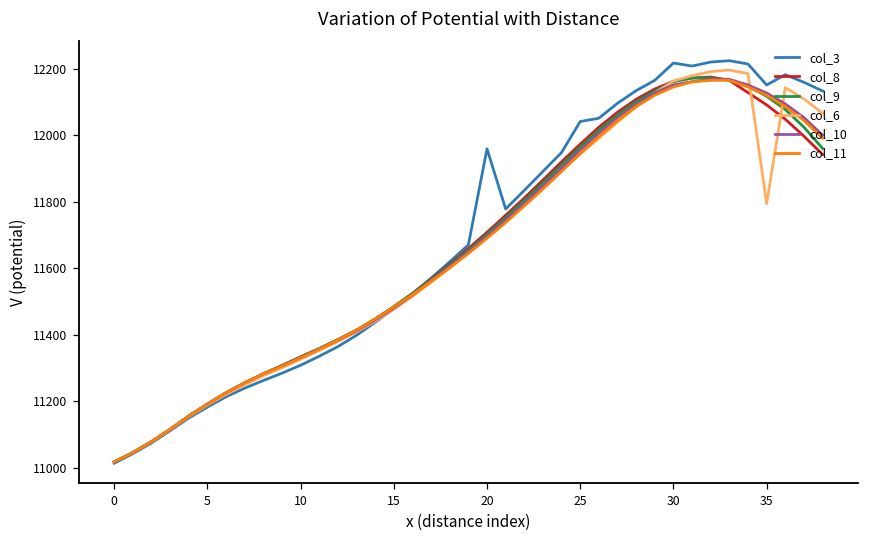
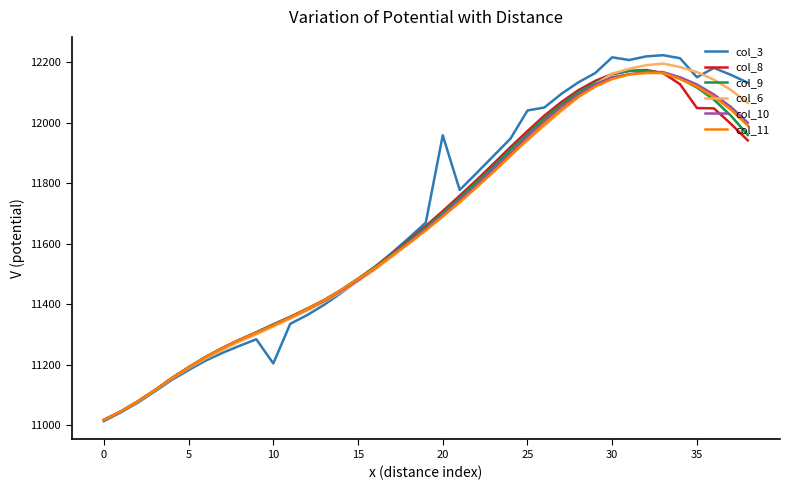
  {
    "col_3": {
-     "10": 11310,
+     "10": 11200,
      "20": 11960,
      "25": 12040,
      "30": 12220,
      "35": 12150
    },
    "col_8": {
      "25": 11970,
-     "35": 12090
+     "35": 12050
    },
    "col_9": {
      "25": 11960
    },
    "col_6": {
-     "35": 11790
+     "35": 12170
    },
    "col_10": {
      "25": 11960
    }
  }
